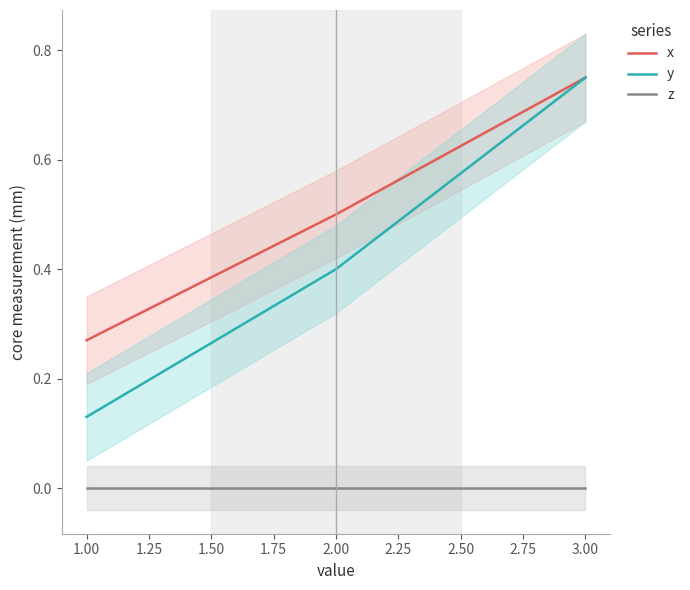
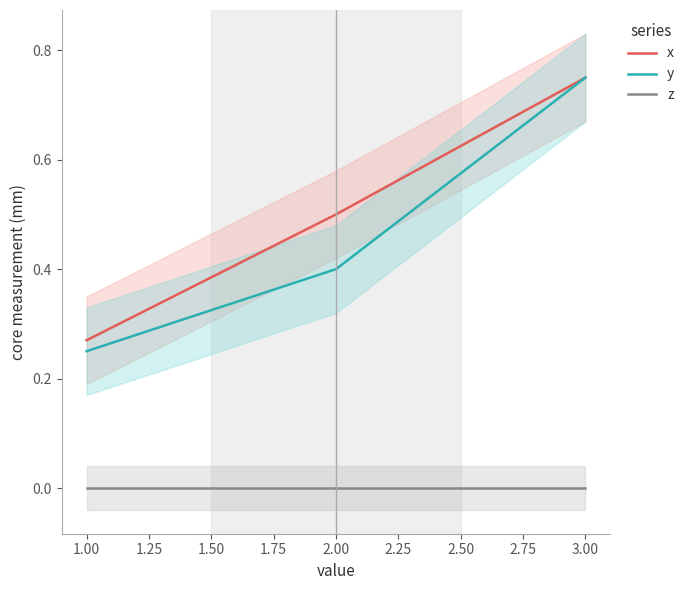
  {
    "x": {
      "1.00": 0.27,
      "2.00": 0.50
    },
    "y": {
-     "1.00": 0.13,
+     "1.00": 0.25,
      "2.00": 0.40
    }
  }
